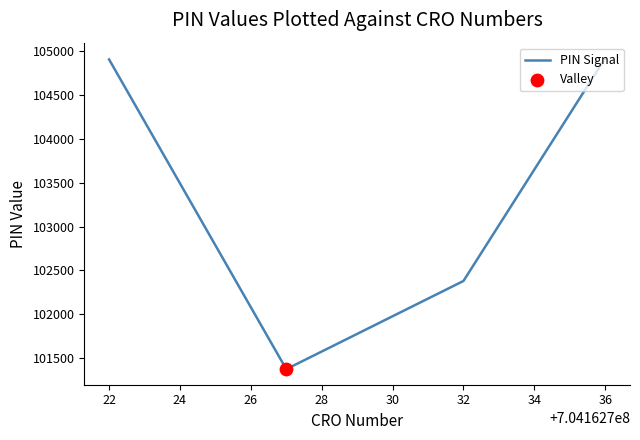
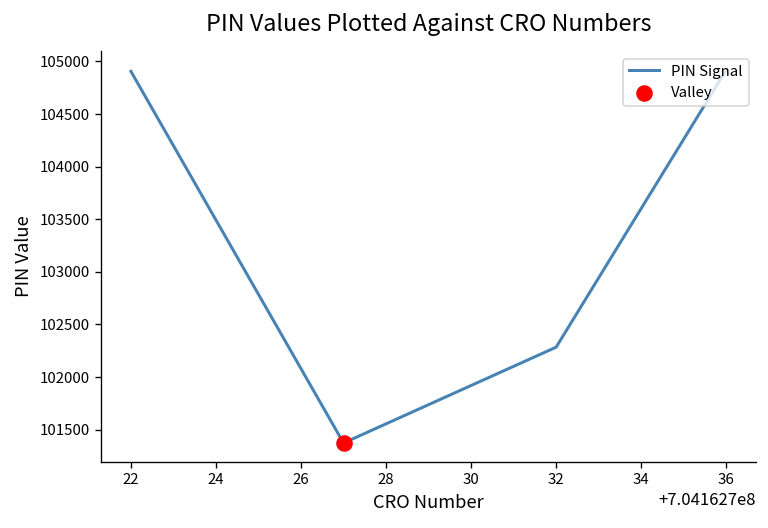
  {
    "PIN Signal": {
      "22": 104900,
-     "32": 102400
+     "32": 102300
    }
  }
